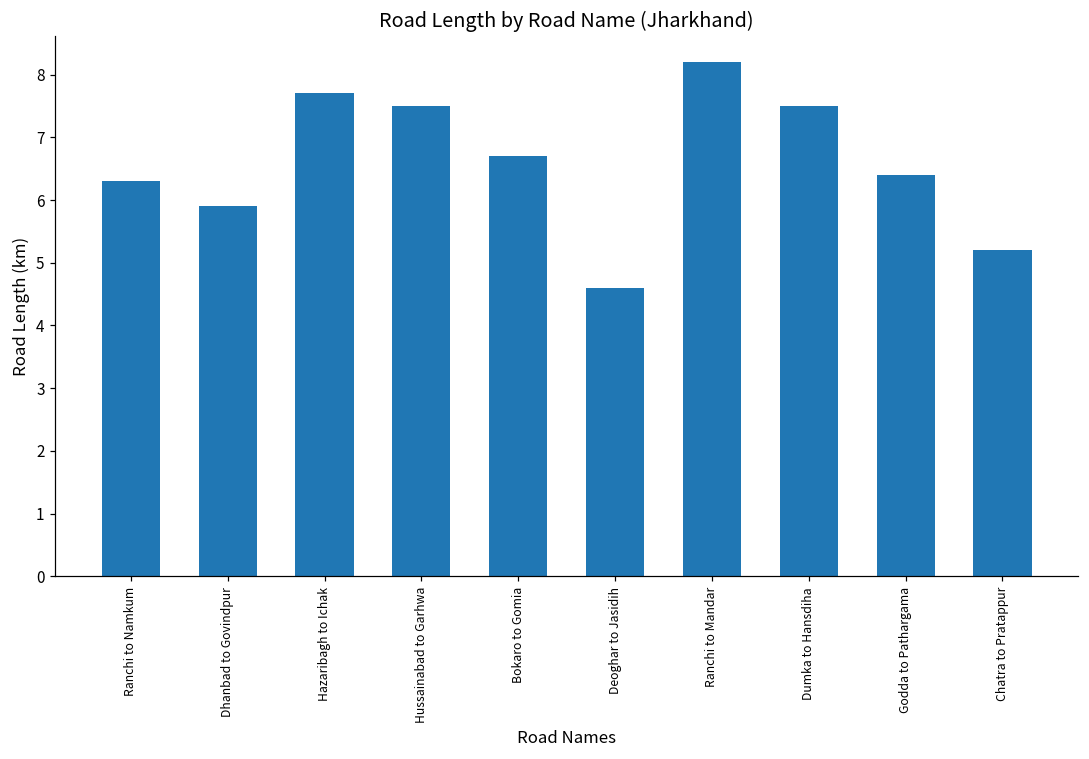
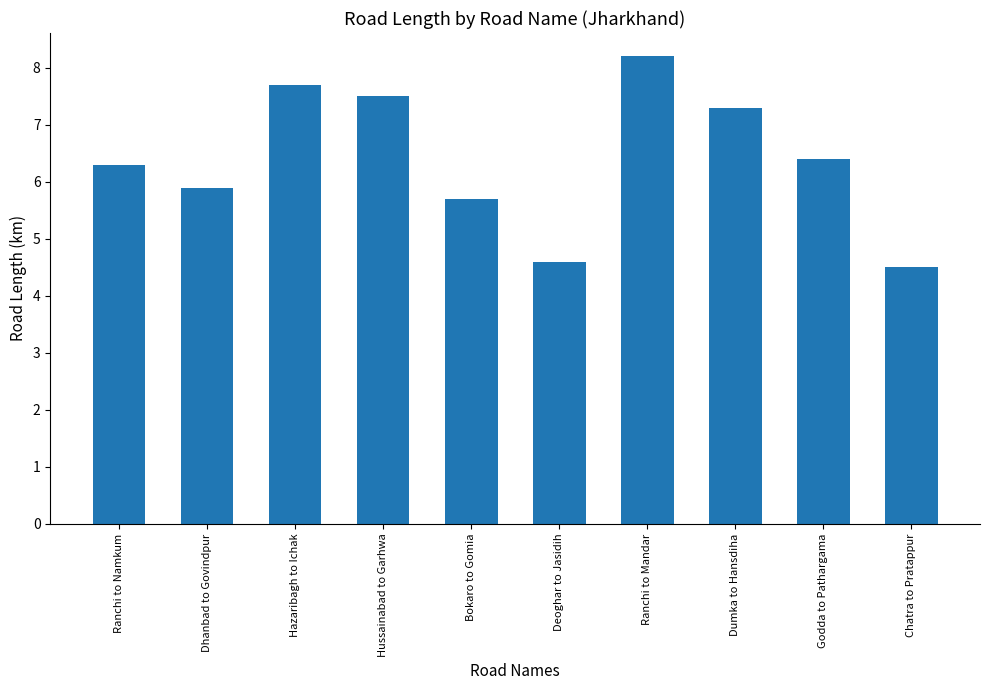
  {
    "Ranchi to Namkum": 6.3,
    "Dhanbad to Govindpur": 5.9,
    "Hazaribagh to Ichak": 7.7,
    "Hussainabad to Garhwa": 7.5,
-   "Bokaro to Gomia": 6.7,
+   "Bokaro to Gomia": 5.7,
    "Deoghar to Jasidih": 4.6,
    "Ranchi to Mandar": 8.2,
-   "Dumka to Hansdiha": 7.5,
+   "Dumka to Hansdiha": 7.3,
    "Godda to Pathargama": 6.4,
-   "Chatra to Pratappur": 5.2
+   "Chatra to Pratappur": 4.5
  }
